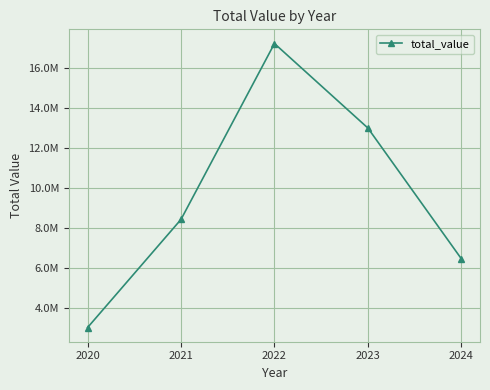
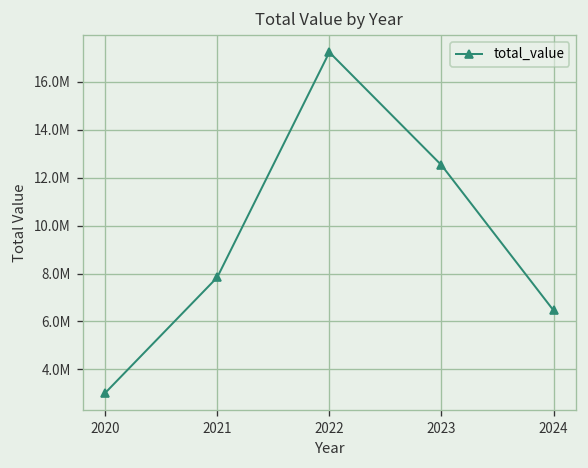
  {
    "2020": 3000000,
-   "2021": 8400000,
+   "2021": 7800000,
    "2022": 17200000,
-   "2023": 13000000,
+   "2023": 12500000,
    "2024": 6500000
  }
